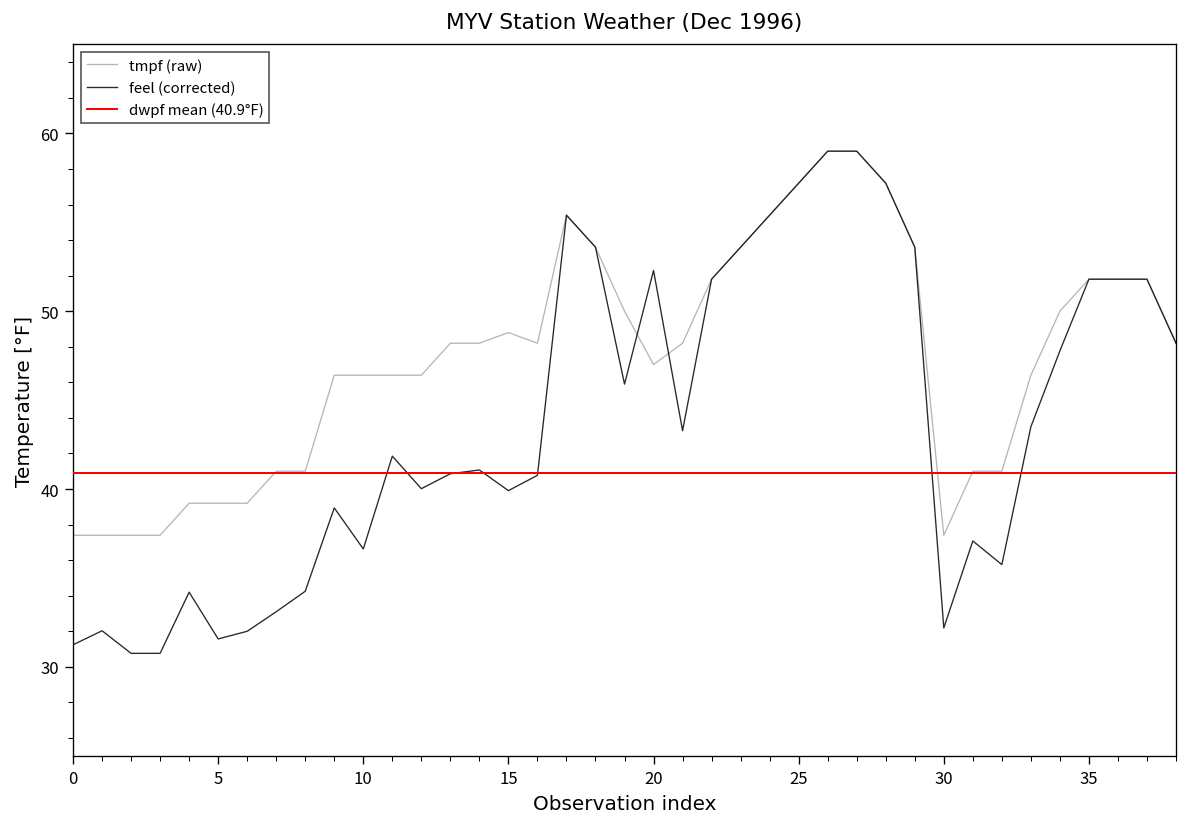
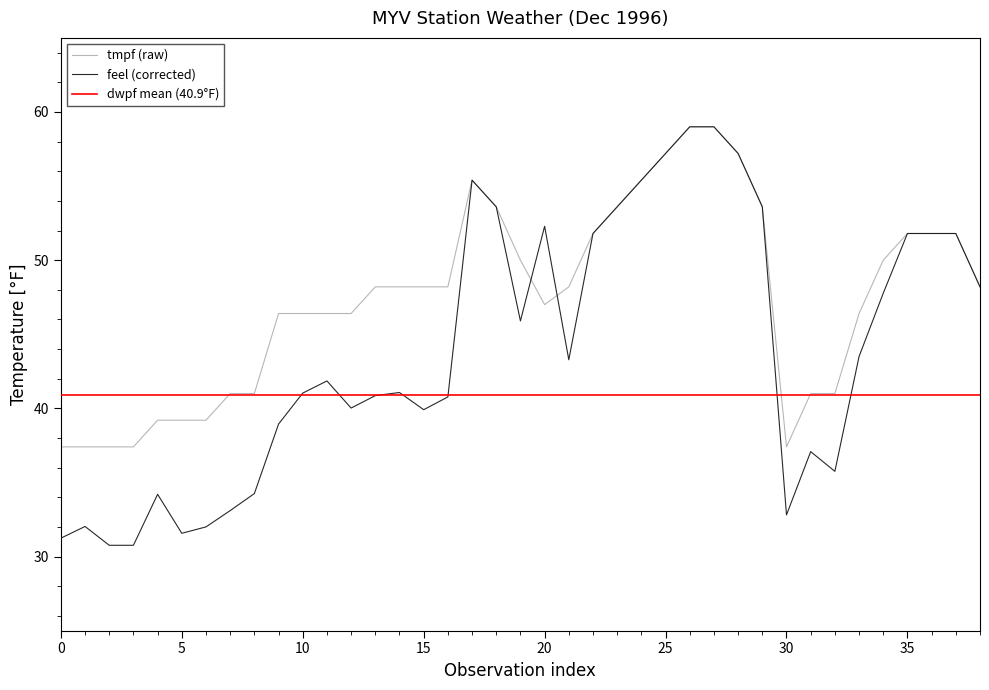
  {
    "tmpf (raw)": {
      "0": 37.4,
      "5": 39.2,
      "10": 46.4,
-     "15": 48.8,
+     "15": 48.2,
      "20": 47.0,
      "30": 37.4
    },
    "feel (corrected)": {
      "0": 31.2,
      "5": 31.6,
-     "10": 36.6,
+     "10": 41.0,
      "15": 39.9,
      "20": 52.3,
-     "30": 32.2
+     "30": 32.8
    }
  }
